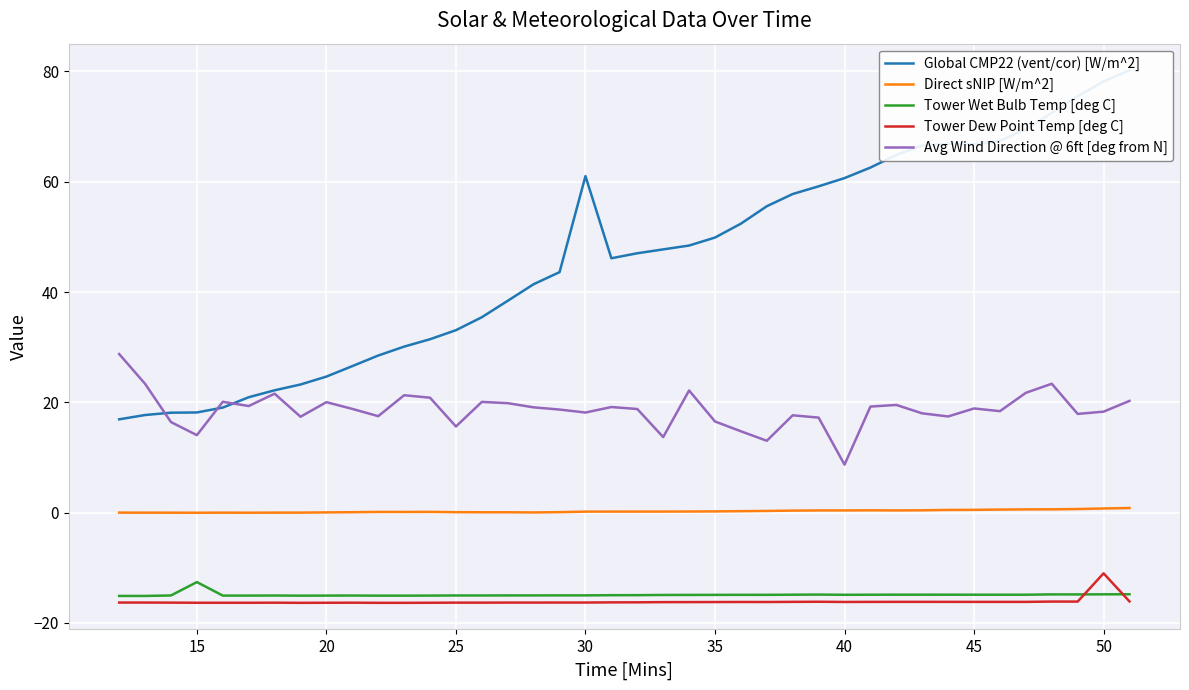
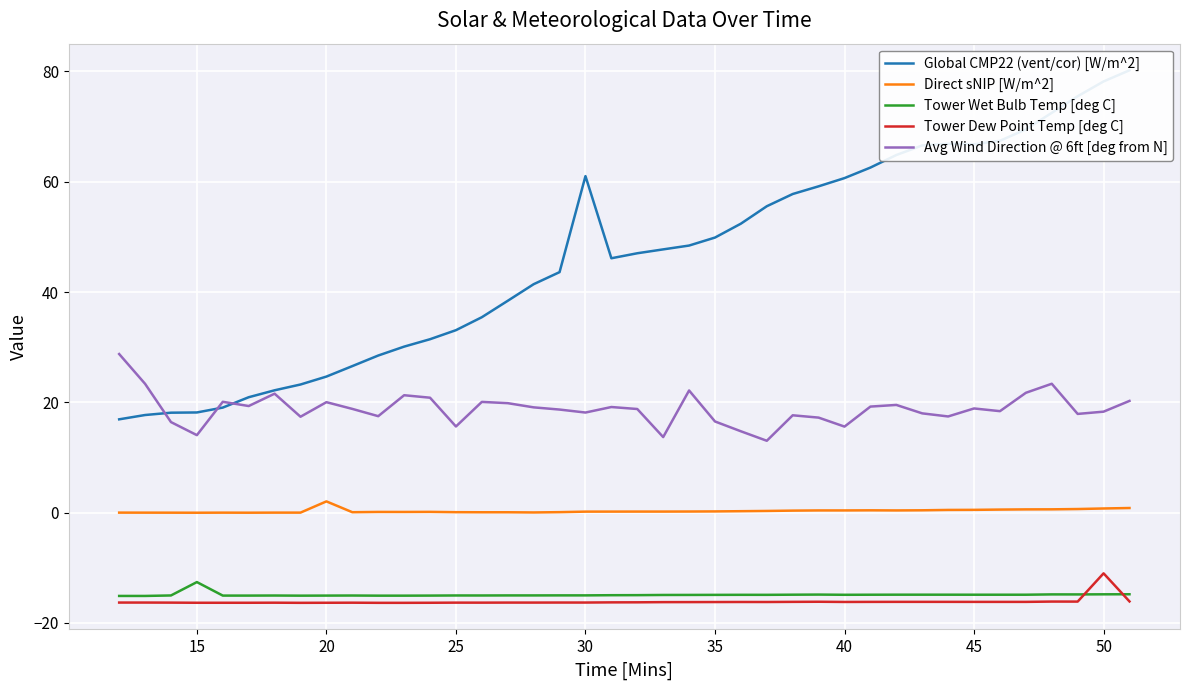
  {
    "Global CMP22 (vent/cor) [W/m^2]": {
      "15": 18,
      "20": 25,
      "25": 33,
      "30": 61,
      "35": 50,
      "40": 61
    },
    "Direct sNIP [W/m^2]": {
      "15": 0,
-     "20": 0,
+     "20": 2,
      "25": 0,
      "30": 0,
      "35": 0,
      "40": 0,
      "45": 1,
      "50": 1
    },
    "Tower Wet Bulb Temp [deg C]": {
      "15": -13,
      "20": -15,
      "25": -15,
      "30": -15,
      "35": -15,
      "40": -15,
      "45": -15,
      "50": -15
    },
    "Tower Dew Point Temp [deg C]": {
      "15": -16,
      "20": -16,
      "25": -16,
      "30": -16,
      "35": -16,
      "40": -16,
      "45": -16,
      "50": -11
    },
    "Avg Wind Direction @ 6ft [deg from N]": {
      "15": 14,
      "20": 20,
      "25": 16,
      "30": 18,
      "35": 17,
-     "40": 9,
+     "40": 16,
      "45": 19,
      "50": 18
    }
  }
